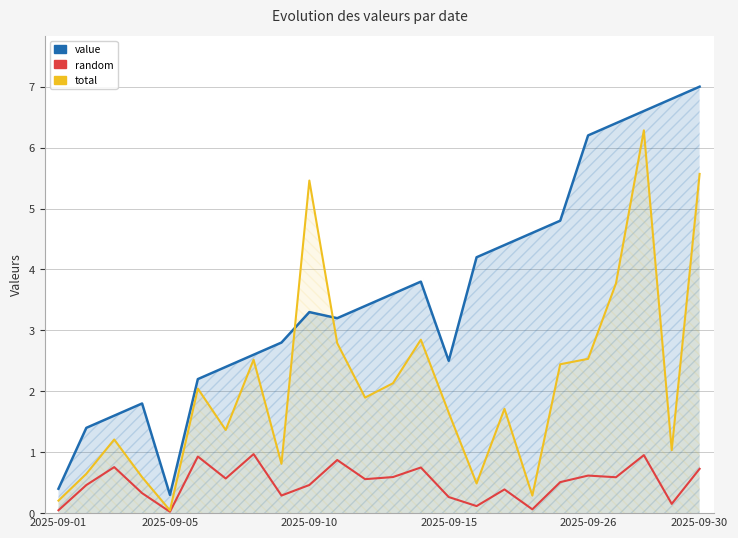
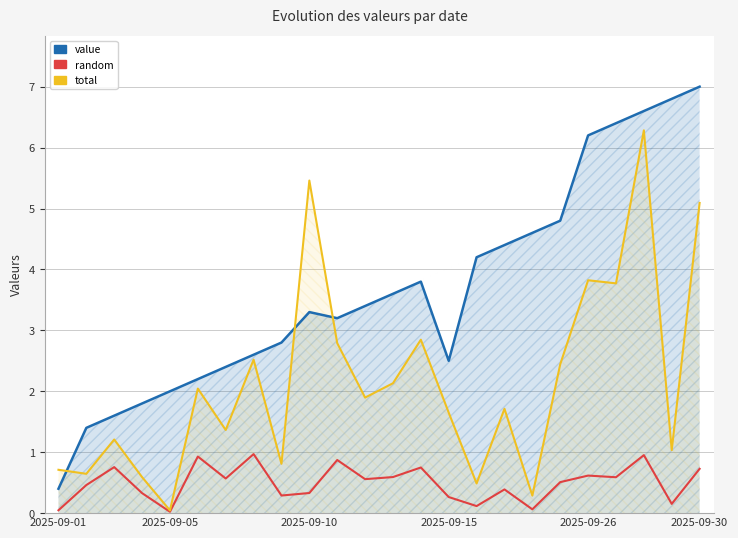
  {
    "value": {
      "2025-09-01": 0.4,
-     "2025-09-05": 0.3,
+     "2025-09-05": 2.0,
      "2025-09-10": 3.3,
      "2025-09-15": 2.5,
      "2025-09-26": 6.2,
      "2025-09-30": 7.0
    },
    "random": {
      "2025-09-01": 0.0,
-     "2025-09-10": 0.5,
+     "2025-09-10": 0.3,
      "2025-09-15": 0.3,
      "2025-09-26": 0.6,
      "2025-09-30": 0.7
    },
    "total": {
-     "2025-09-01": 0.2,
+     "2025-09-01": 0.7,
      "2025-09-10": 5.5,
      "2025-09-15": 1.6,
-     "2025-09-26": 2.5,
-     "2025-09-30": 5.6
+     "2025-09-26": 3.8,
+     "2025-09-30": 5.1
    }
  }
